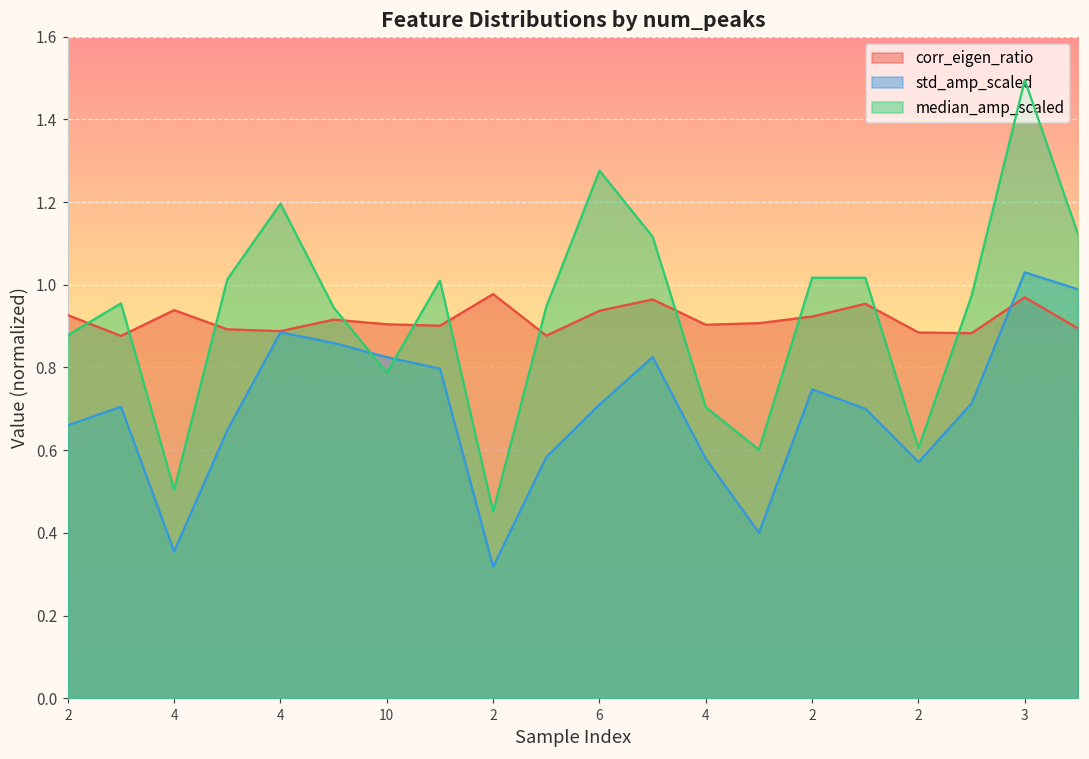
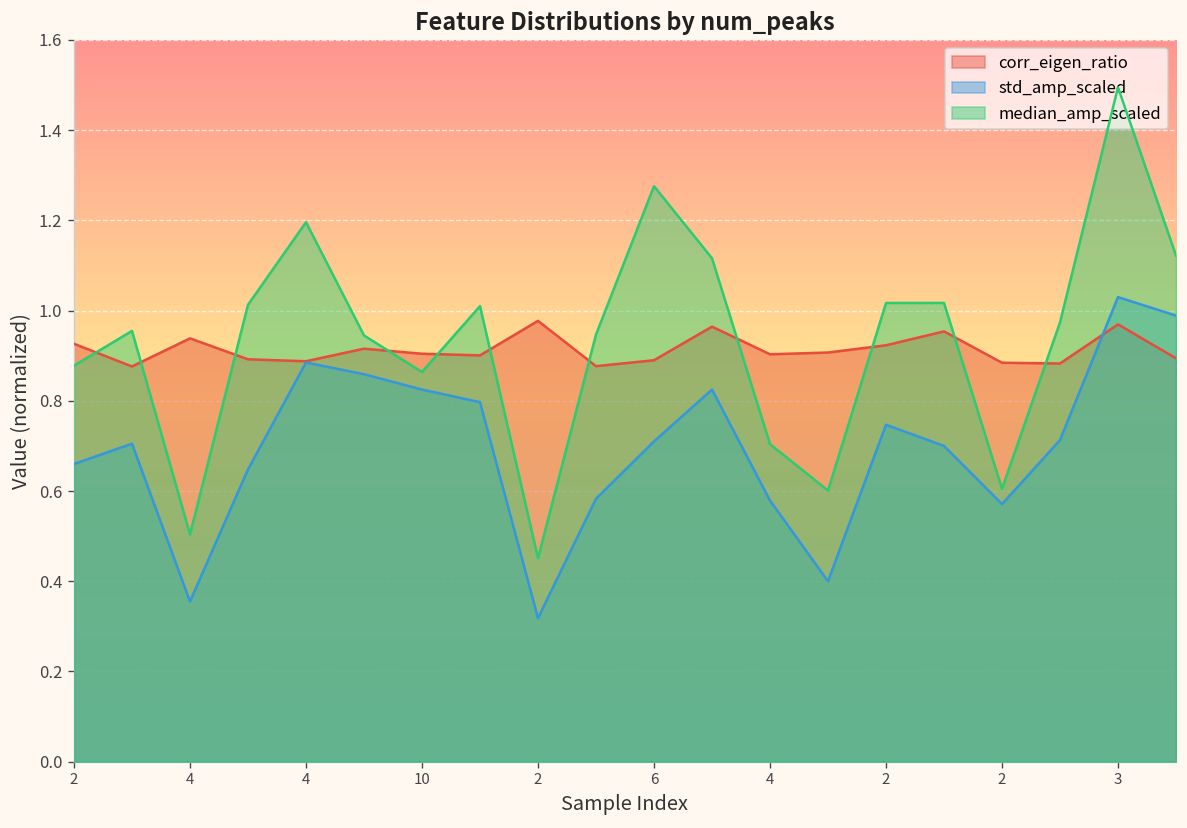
  {
    "corr_eigen_ratio": {
      "10": 0.90,
-     "6": 0.94
+     "6": 0.89
    },
    "std_amp_scaled": {
      "10": 0.83,
      "6": 0.71
    },
    "median_amp_scaled": {
-     "10": 0.79,
+     "10": 0.86,
      "6": 1.28
    }
  }
